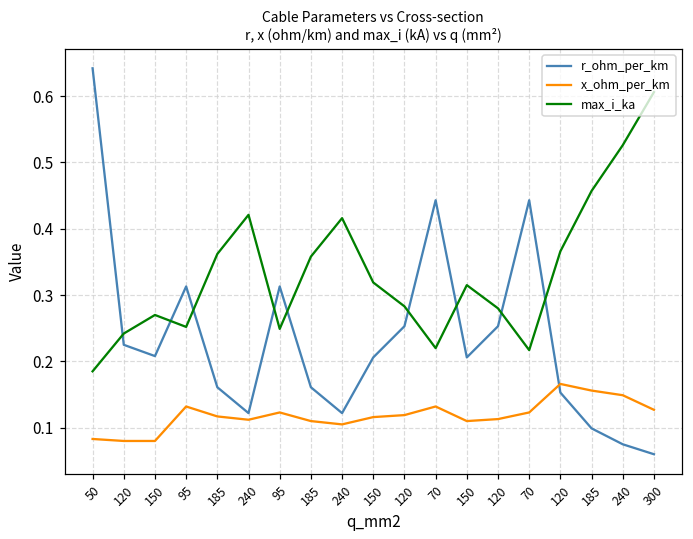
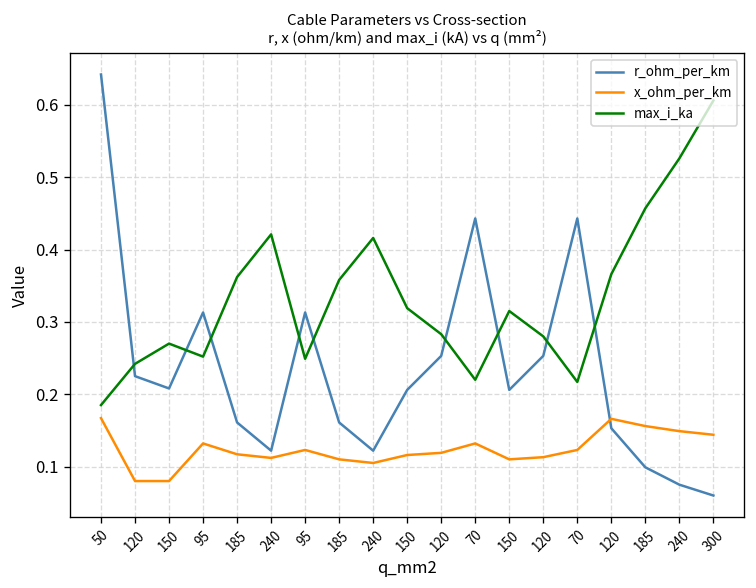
  {
    "r_ohm_per_km": {
      "50": 0.64,
      "300": 0.06
    },
    "x_ohm_per_km": {
-     "50": 0.08,
-     "300": 0.13
+     "50": 0.17,
+     "300": 0.14
    },
    "max_i_ka": {
      "50": 0.19
    }
  }
